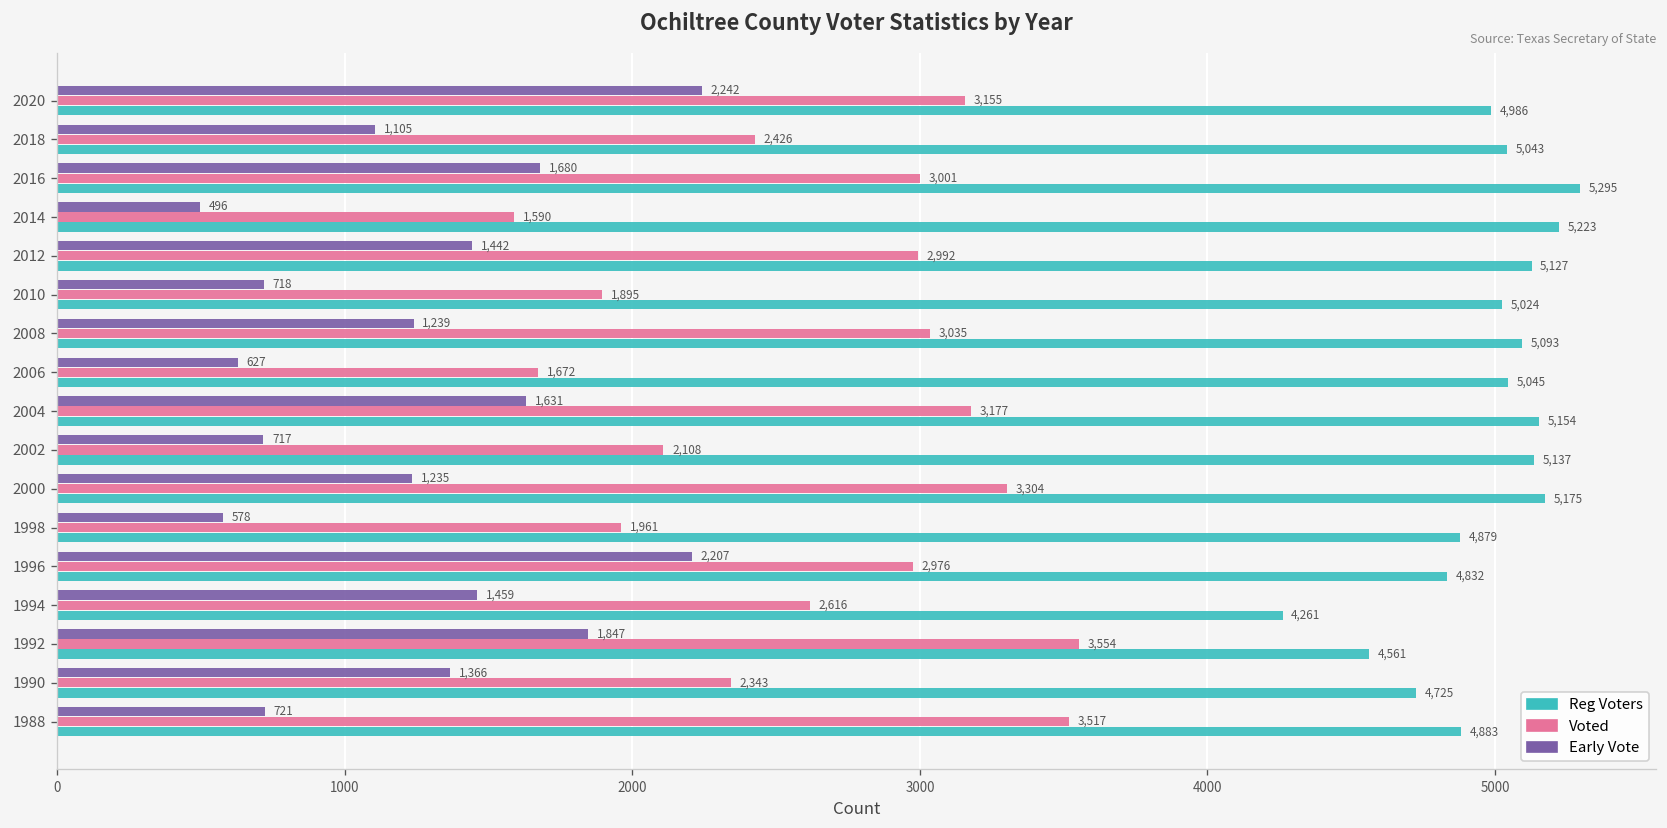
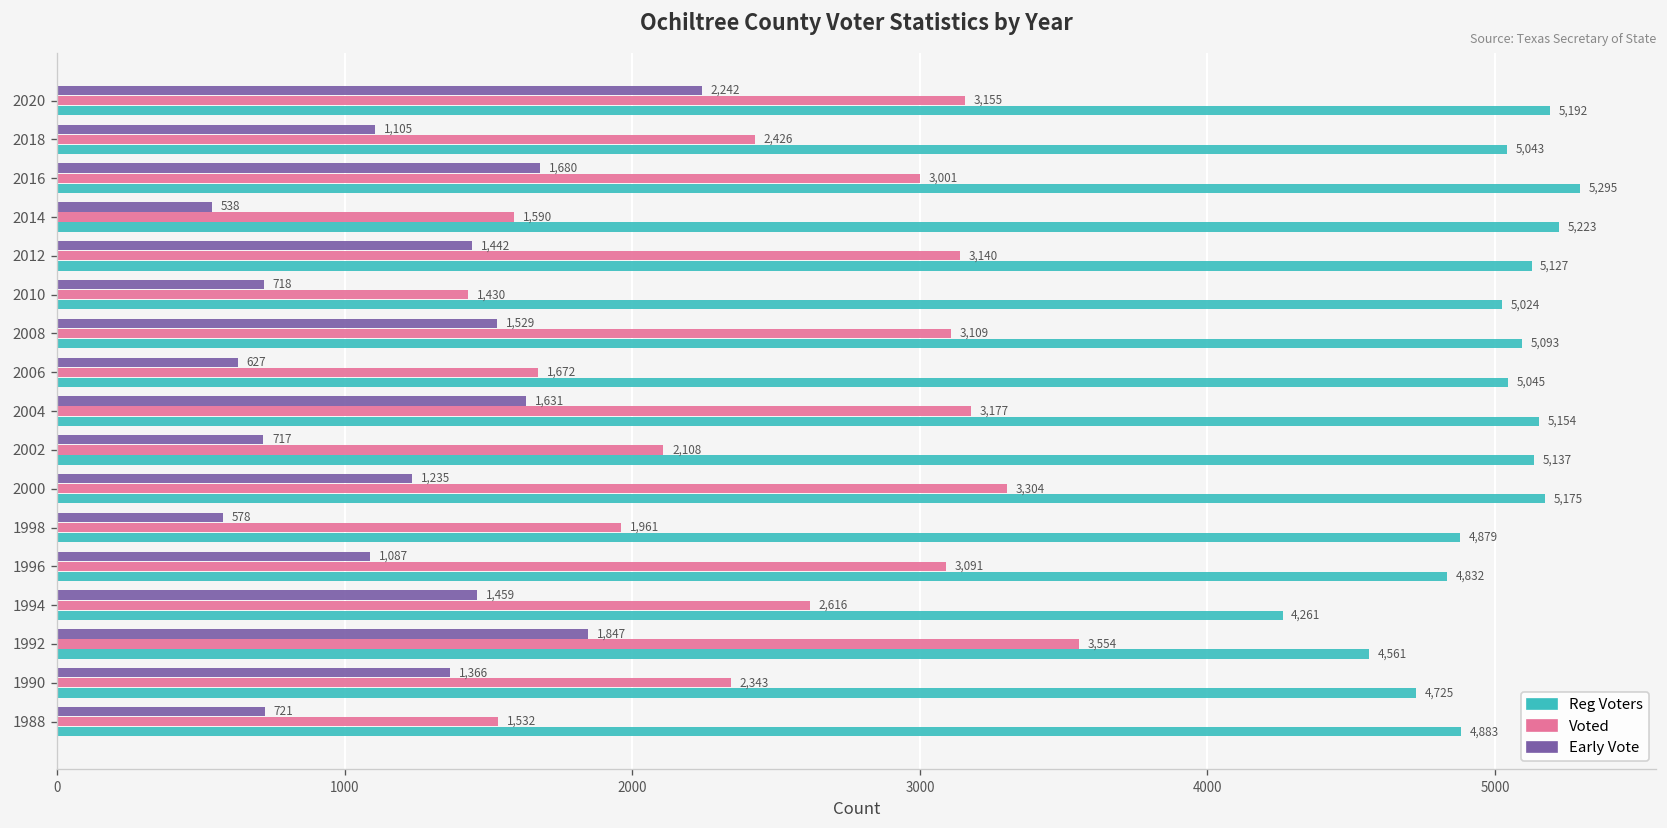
  {
    "Reg Voters": {
-     "2020": "4,986",
+     "2020": "5,192",
      "2018": "5,043",
      "2016": "5,295",
      "2014": "5,223",
      "2012": "5,127",
      "2010": "5,024",
      "2008": "5,093",
      "2006": "5,045",
      "2004": "5,154",
      "2002": "5,137",
      "2000": "5,175",
      "1998": "4,879",
      "1996": "4,832",
      "1994": "4,261",
      "1992": "4,561",
      "1990": "4,725",
      "1988": "4,883"
    },
    "Voted": {
      "2020": "3,155",
      "2018": "2,426",
      "2016": "3,001",
      "2014": "1,590",
-     "2012": "2,992",
-     "2010": "1,895",
-     "2008": "3,035",
+     "2012": "3,140",
+     "2010": "1,430",
+     "2008": "3,109",
      "2006": "1,672",
      "2004": "3,177",
      "2002": "2,108",
      "2000": "3,304",
      "1998": "1,961",
-     "1996": "2,976",
+     "1996": "3,091",
      "1994": "2,616",
      "1992": "3,554",
      "1990": "2,343",
-     "1988": "3,517"
+     "1988": "1,532"
    },
    "Early Vote": {
      "2020": "2,242",
      "2018": "1,105",
      "2016": "1,680",
-     "2014": "496",
+     "2014": "538",
      "2012": "1,442",
      "2010": "718",
-     "2008": "1,239",
+     "2008": "1,529",
      "2006": "627",
      "2004": "1,631",
      "2002": "717",
      "2000": "1,235",
      "1998": "578",
-     "1996": "2,207",
+     "1996": "1,087",
      "1994": "1,459",
      "1992": "1,847",
      "1990": "1,366",
      "1988": "721"
    }
  }
